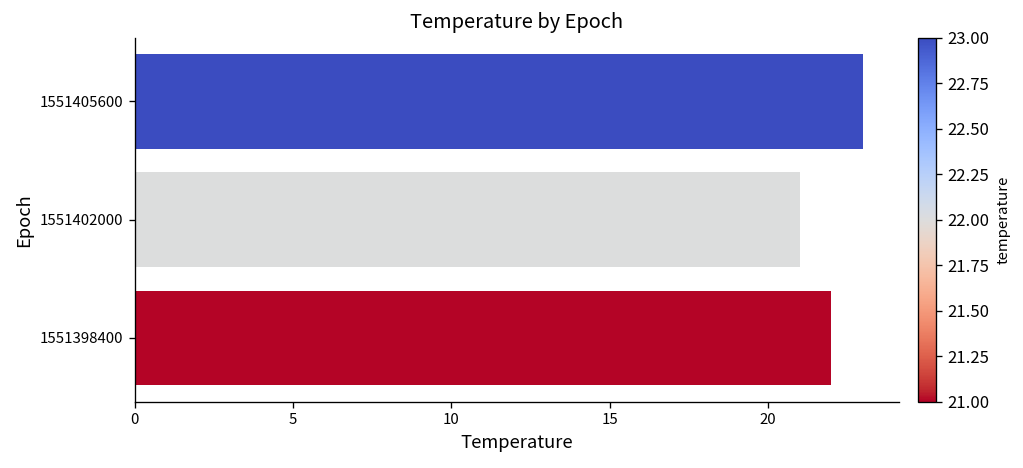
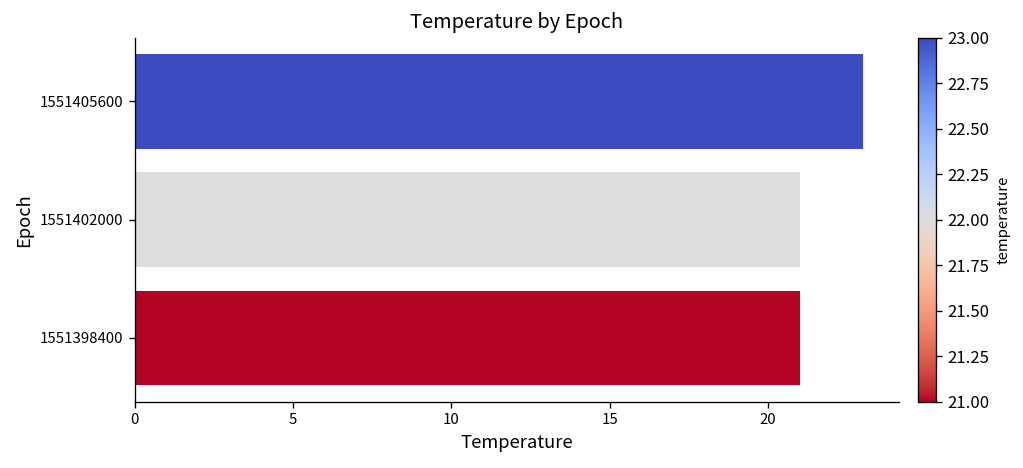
  {
    "1551405600": 23,
    "1551402000": 21,
-   "1551398400": 22
+   "1551398400": 21
  }
